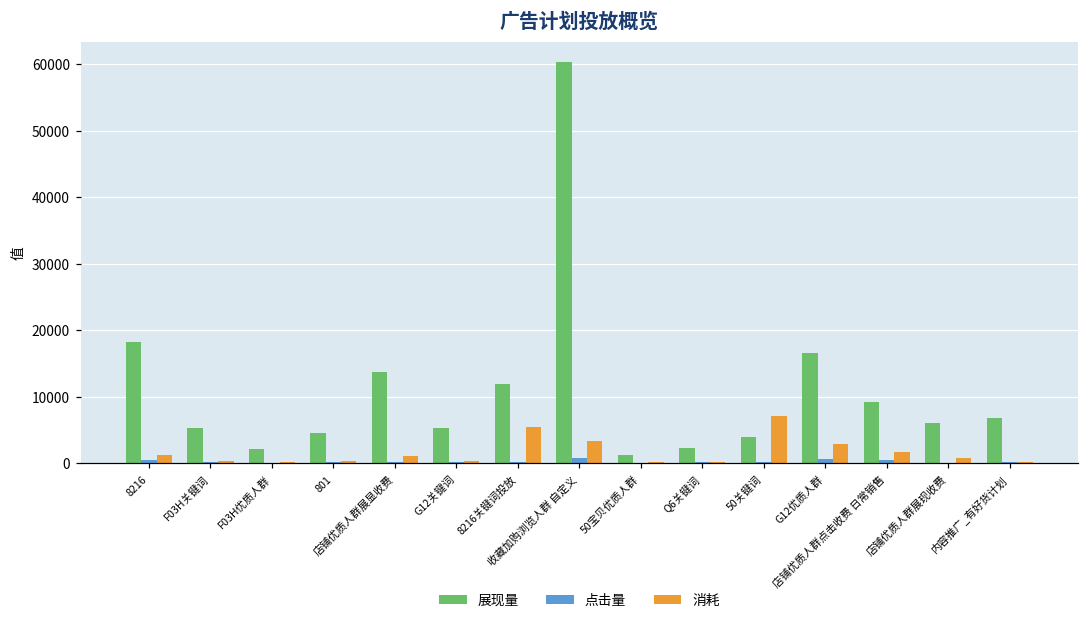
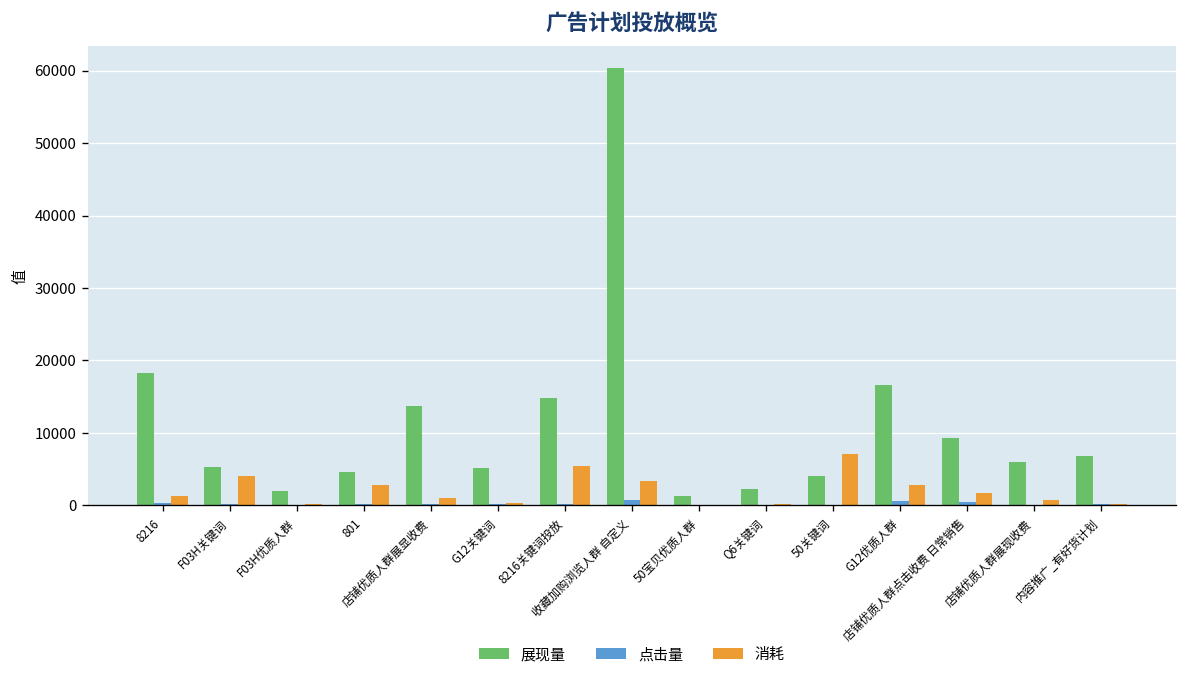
  {
    "展现量": {
      "8216": 18000,
      "F03H关键词": 5000,
      "F03H优质人群": 2000,
      "801": 5000,
      "店铺优质人群展显收费": 14000,
      "G12关键词": 5000,
-     "8216关键词投放": 12000,
+     "8216关键词投放": 15000,
      "收藏加购浏览人群 自定义": 60000,
      "50宝贝优质人群": 1000,
      "Q6关键词": 2000,
      "50关键词": 4000,
      "G12优质人群": 17000,
      "店铺优质人群点击收费 日常销售": 9000,
      "店铺优质人群展现收费": 6000,
      "内容推广_有好货计划": 7000
    },
    "点击量": {
      "收藏加购浏览人群 自定义": 1000,
      "G12优质人群": 1000
    },
    "消耗": {
      "8216": 1000,
-     "F03H关键词": 0,
-     "801": 0,
+     "F03H关键词": 4000,
+     "801": 3000,
      "店铺优质人群展显收费": 1000,
      "8216关键词投放": 5000,
      "收藏加购浏览人群 自定义": 3000,
      "50关键词": 7000,
      "G12优质人群": 3000,
      "店铺优质人群点击收费 日常销售": 2000,
      "店铺优质人群展现收费": 1000
    }
  }
